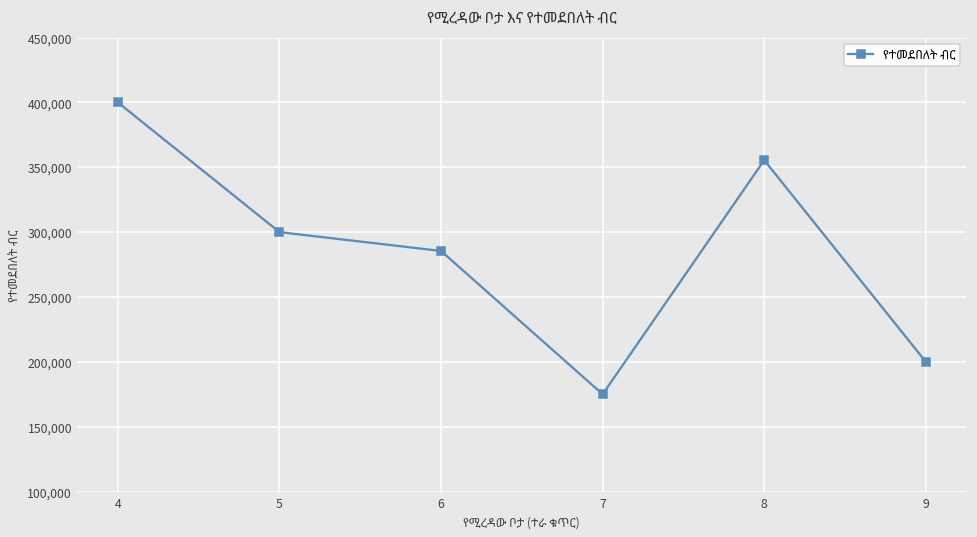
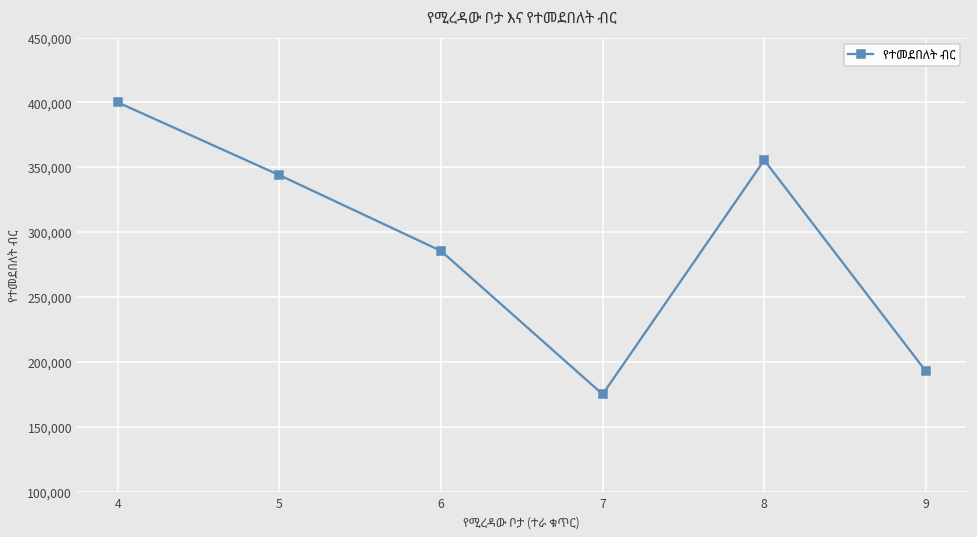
  {
    "4": "400,000",
-   "5": "300,000",
+   "5": "344,000",
    "6": "285,000",
    "7": "175,000",
    "8": "355,000",
-   "9": "200,000"
+   "9": "193,000"
  }
